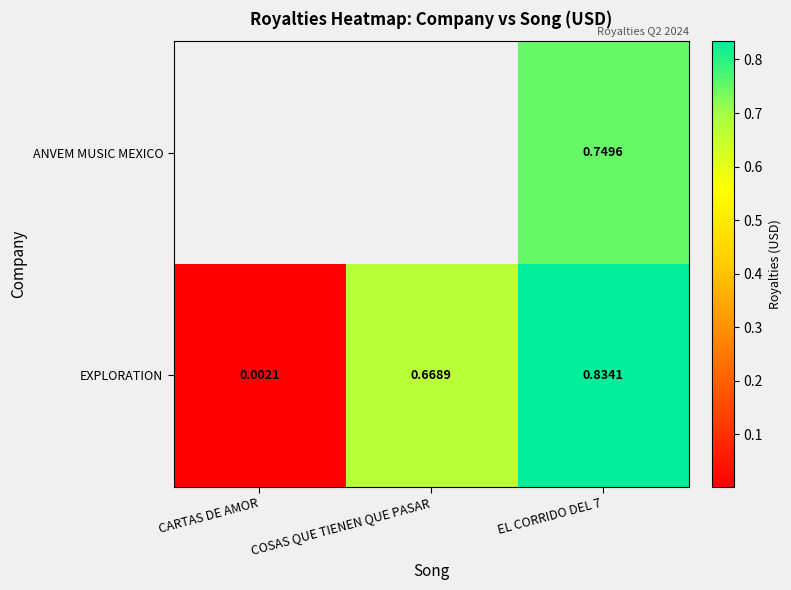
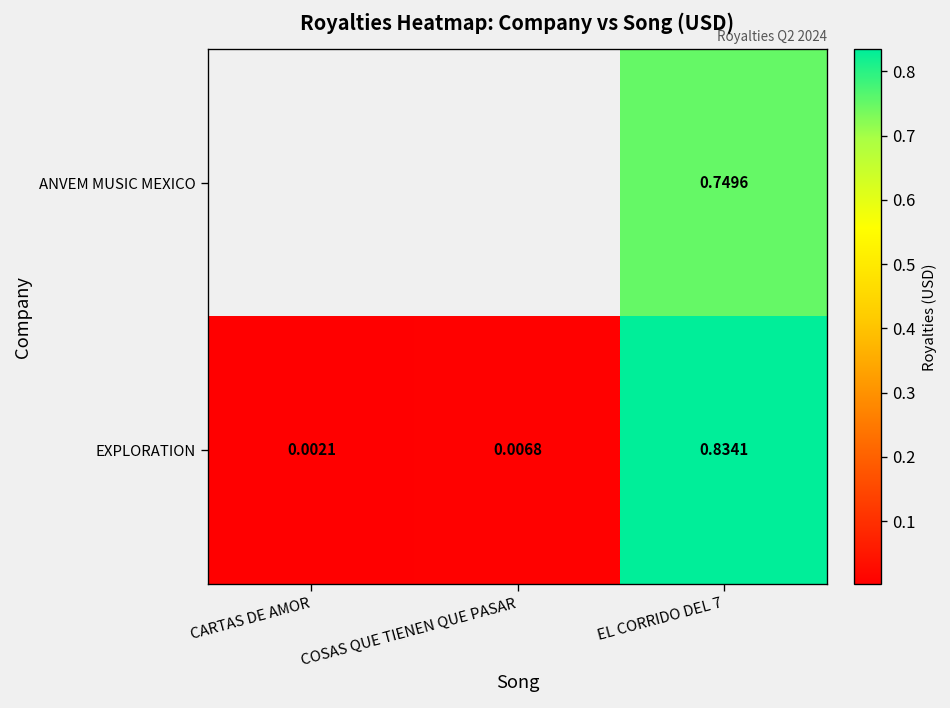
  {
    "ANVEM MUSIC MEXICO": {
      "EL CORRIDO DEL 7": 0.7496
    },
    "EXPLORATION": {
      "CARTAS DE AMOR": 0.0021,
-     "COSAS QUE TIENEN QUE PASAR": 0.6689,
+     "COSAS QUE TIENEN QUE PASAR": 0.0068,
      "EL CORRIDO DEL 7": 0.8341
    }
  }
